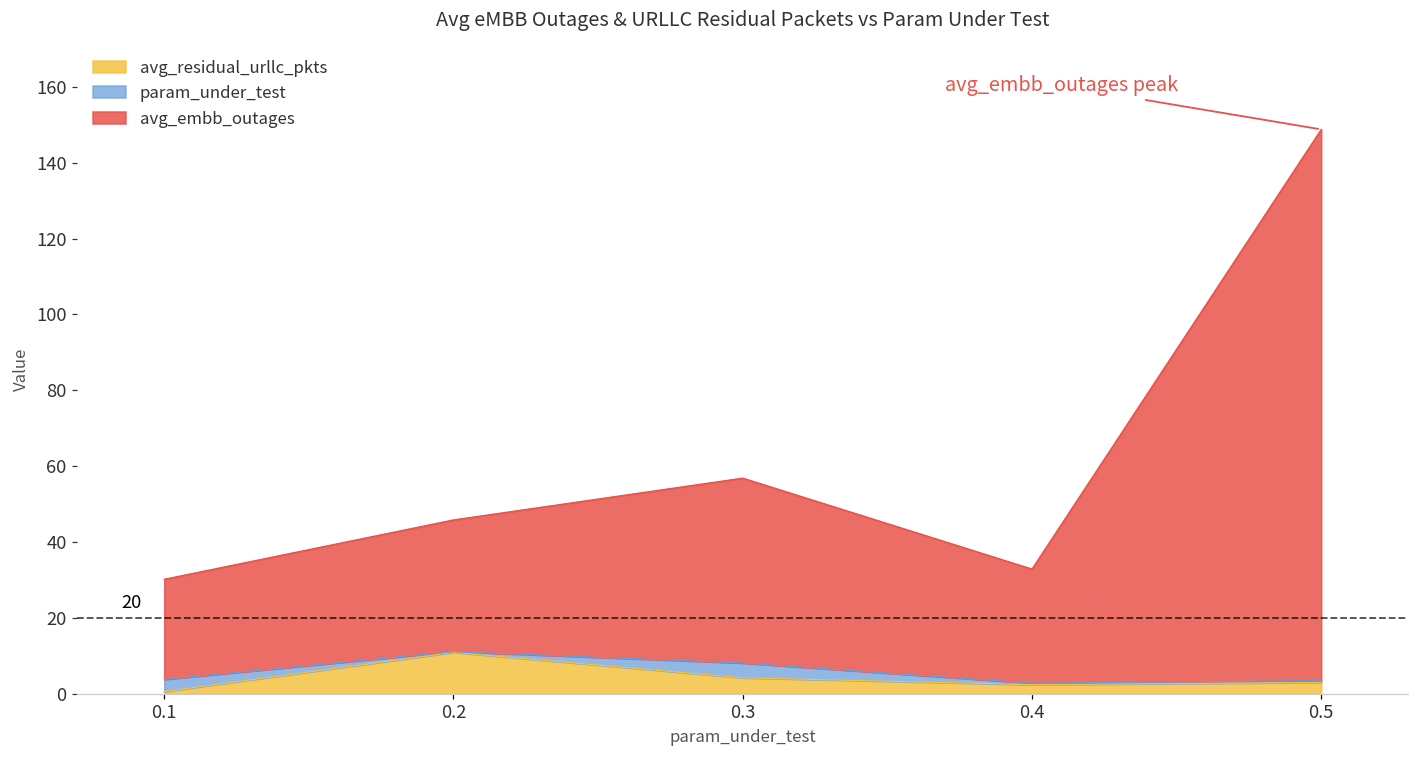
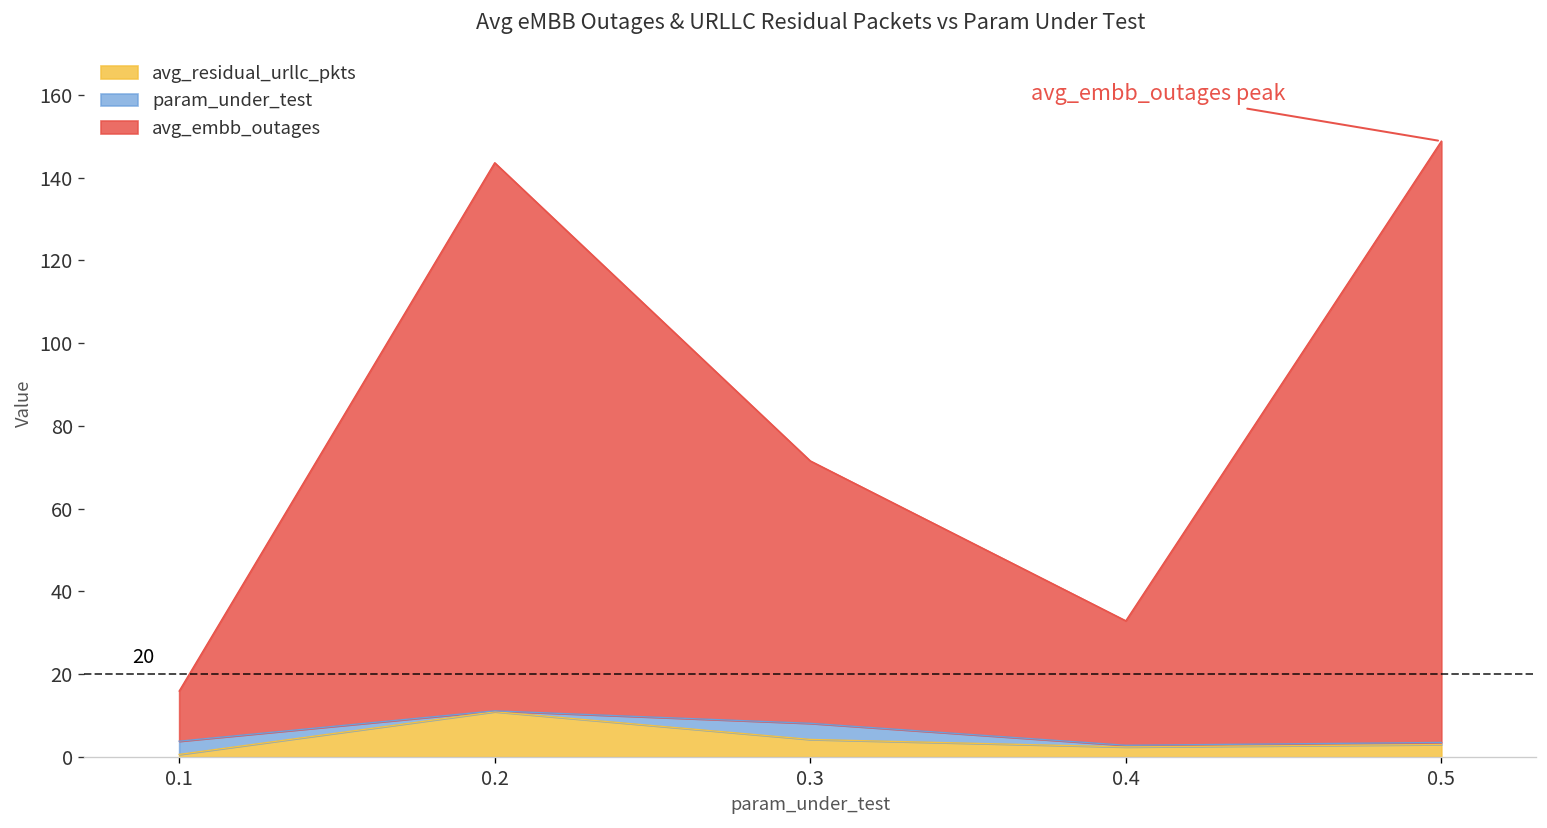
  {
    "avg_residual_urllc_pkts": {
      "0.1": 1,
      "0.3": 4
    },
    "param_under_test": {
      "0.1": 3,
      "0.3": 4
    },
    "avg_embb_outages": {
-     "0.1": 26,
-     "0.2": 35,
-     "0.3": 49,
+     "0.1": 12,
+     "0.2": 132,
+     "0.3": 63,
      "0.4": 30,
      "0.5": 145
    }
  }
